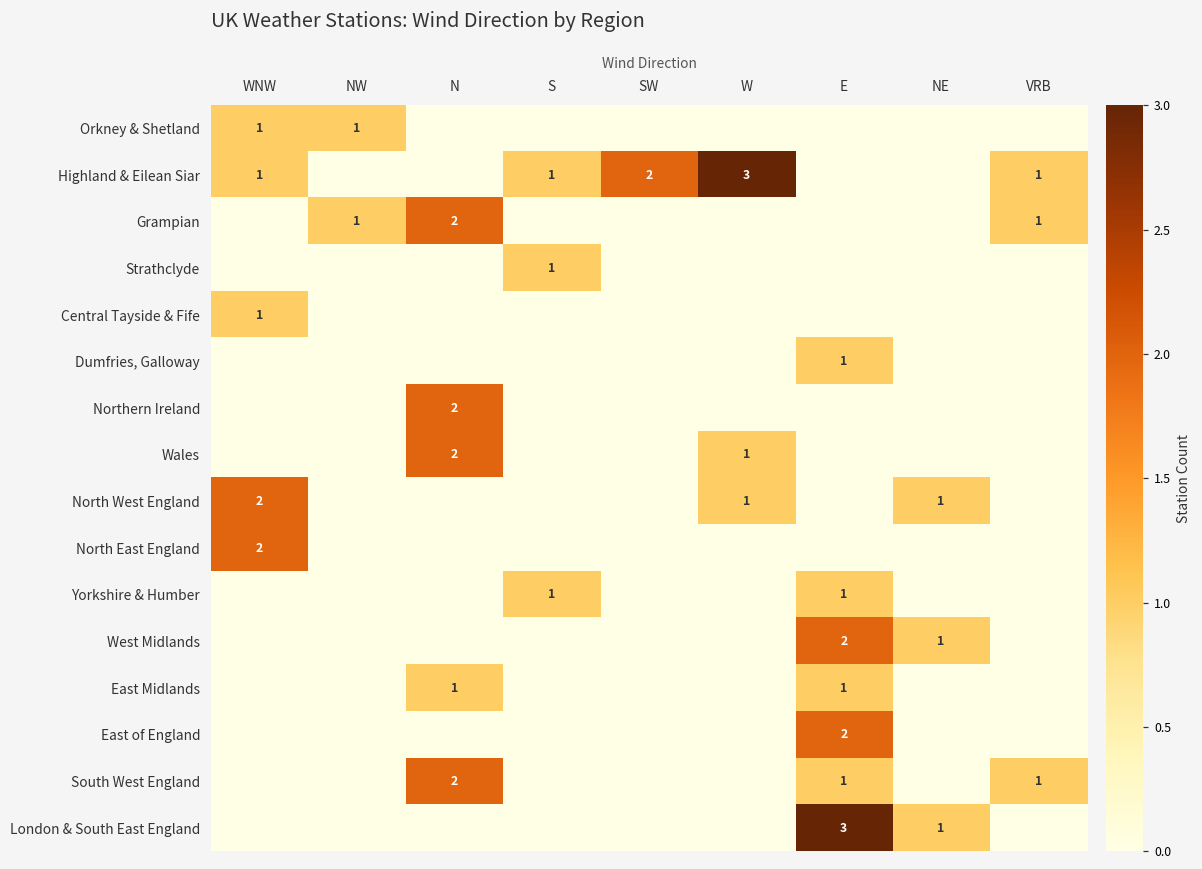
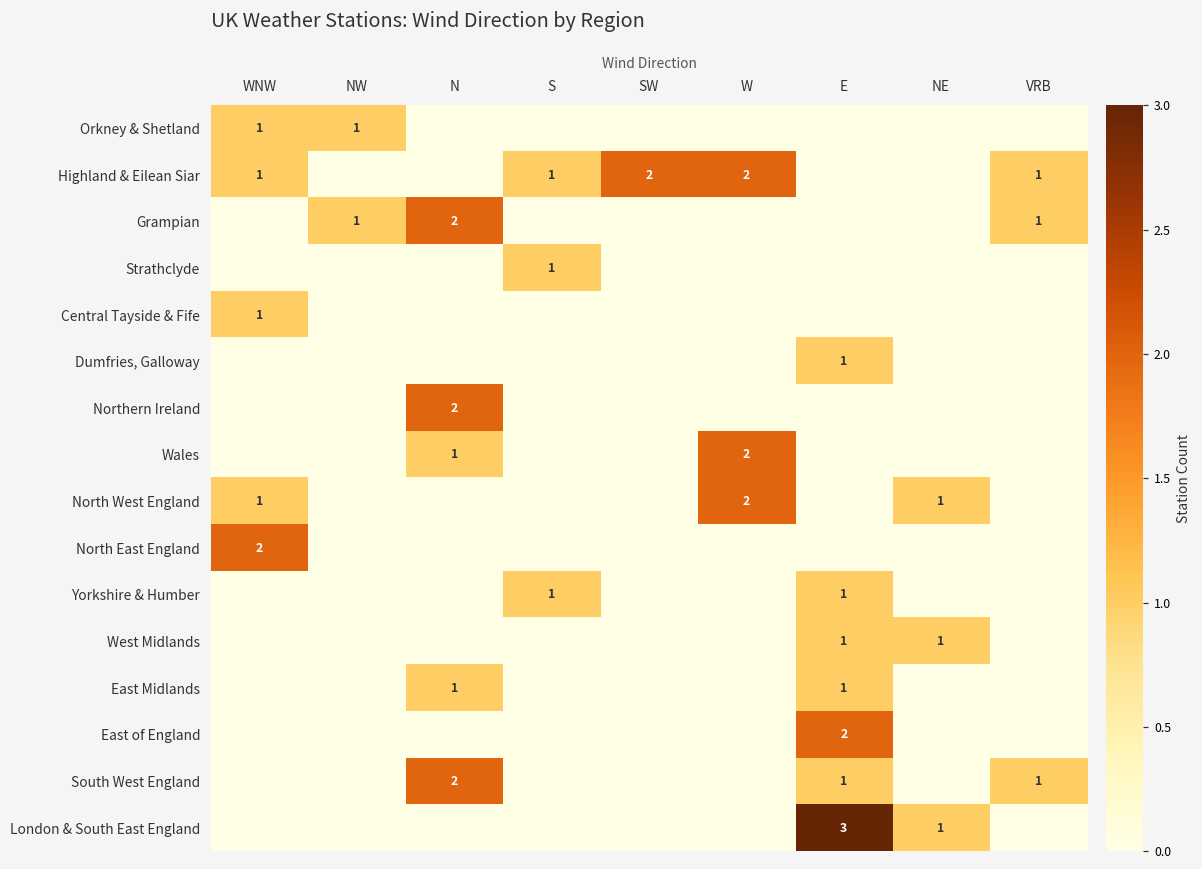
  {
    "Orkney & Shetland": {
      "WNW": 1,
      "NW": 1
    },
    "Highland & Eilean Siar": {
      "WNW": 1,
      "S": 1,
      "SW": 2,
-     "W": 3,
+     "W": 2,
      "VRB": 1
    },
    "Grampian": {
      "NW": 1,
      "N": 2,
      "VRB": 1
    },
    "Strathclyde": {
      "S": 1
    },
    "Central Tayside & Fife": {
      "WNW": 1
    },
    "Dumfries, Galloway": {
      "E": 1
    },
    "Northern Ireland": {
      "N": 2
    },
    "Wales": {
-     "N": 2,
-     "W": 1
+     "N": 1,
+     "W": 2
    },
    "North West England": {
-     "WNW": 2,
-     "W": 1,
+     "WNW": 1,
+     "W": 2,
      "NE": 1
    },
    "North East England": {
      "WNW": 2
    },
    "Yorkshire & Humber": {
      "S": 1,
      "E": 1
    },
    "West Midlands": {
-     "E": 2,
+     "E": 1,
      "NE": 1
    },
    "East Midlands": {
      "N": 1,
      "E": 1
    },
    "East of England": {
      "E": 2
    },
    "South West England": {
      "N": 2,
      "E": 1,
      "VRB": 1
    },
    "London & South East England": {
      "E": 3,
      "NE": 1
    }
  }
